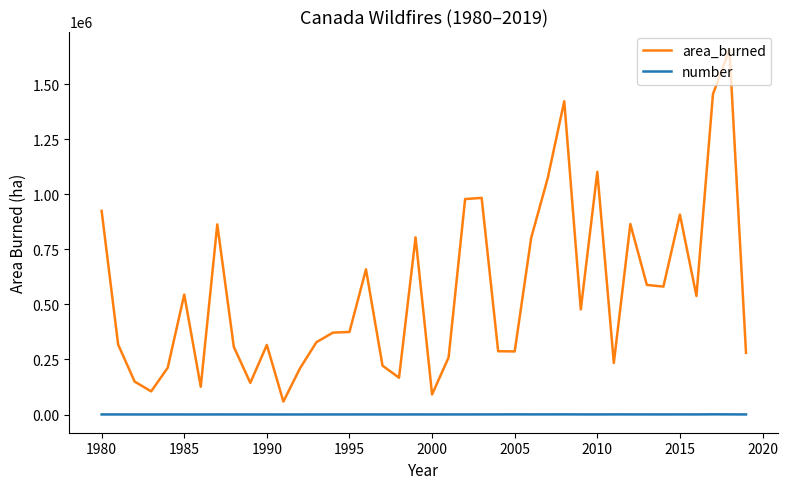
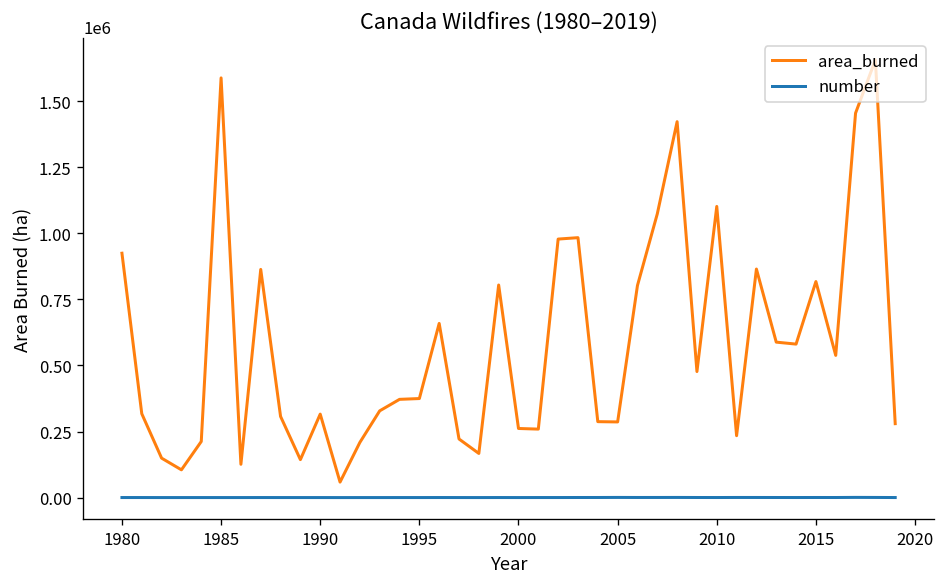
  {
    "area_burned": {
      "1980": 920000,
-     "1985": 540000,
+     "1985": 1590000,
      "1990": 320000,
      "1995": 370000,
-     "2000": 90000,
+     "2000": 260000,
      "2005": 290000,
      "2010": 1100000,
-     "2015": 910000
+     "2015": 820000
    },
    "number": {
      "1980": 0,
      "1985": 0,
      "1990": 0,
      "1995": 0,
      "2000": 0,
      "2005": 0,
      "2010": 0,
      "2015": 0
    }
  }
